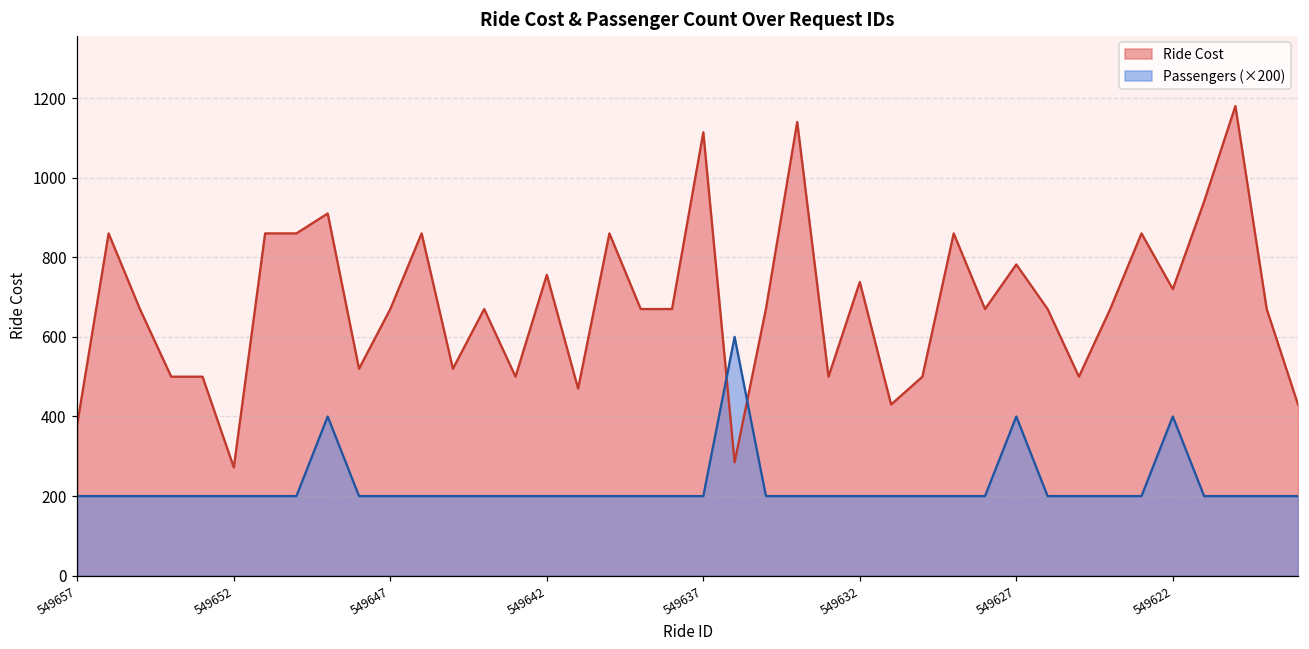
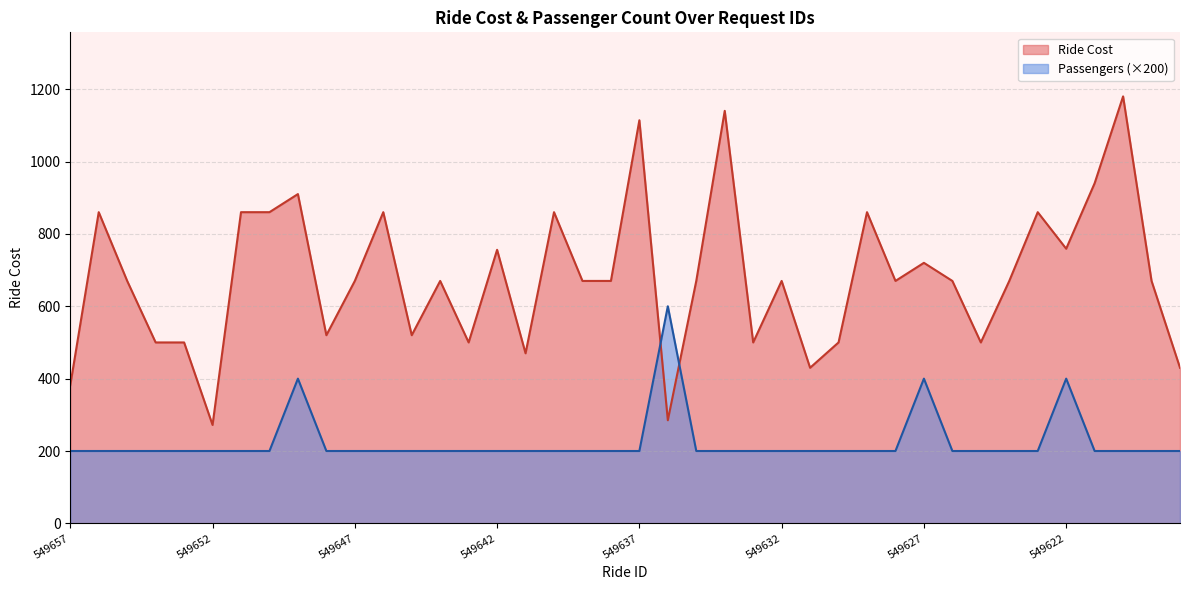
  {
    "Ride Cost": {
      "549657": 380,
      "549652": 270,
      "549647": 670,
      "549642": 760,
      "549637": 1110,
-     "549632": 740,
-     "549627": 780,
-     "549622": 720
+     "549632": 670,
+     "549627": 720,
+     "549622": 760
    },
    "Passengers (×200)": {
      "549657": 200,
      "549652": 200,
      "549647": 200,
      "549642": 200,
      "549637": 200,
      "549632": 200,
      "549627": 400,
      "549622": 400
    }
  }
